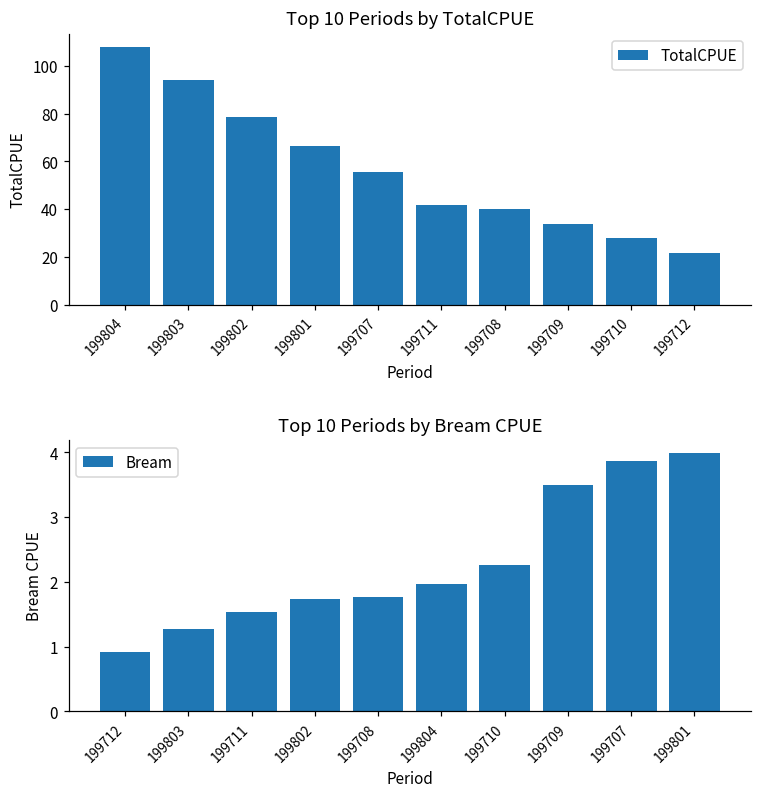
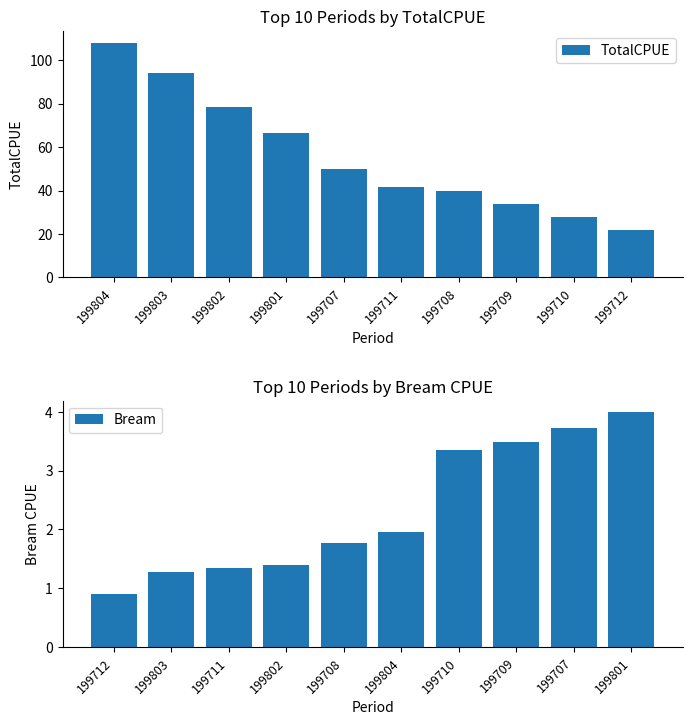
  {
    "Top 10 Periods by TotalCPUE": {
      "199804": 108,
      "199803": 94,
      "199802": 78,
      "199801": 67,
-     "199707": 55,
+     "199707": 50,
      "199711": 42,
      "199708": 40,
      "199709": 34,
      "199710": 28,
      "199712": 22
    },
    "Top 10 Periods by Bream CPUE": {
      "199712": 0.9,
      "199803": 1.3,
-     "199711": 1.5,
-     "199802": 1.7,
+     "199711": 1.3,
+     "199802": 1.4,
      "199708": 1.8,
      "199804": 2.0,
-     "199710": 2.3,
+     "199710": 3.4,
      "199709": 3.5,
-     "199707": 3.9,
+     "199707": 3.7,
      "199801": 4.0
    }
  }
